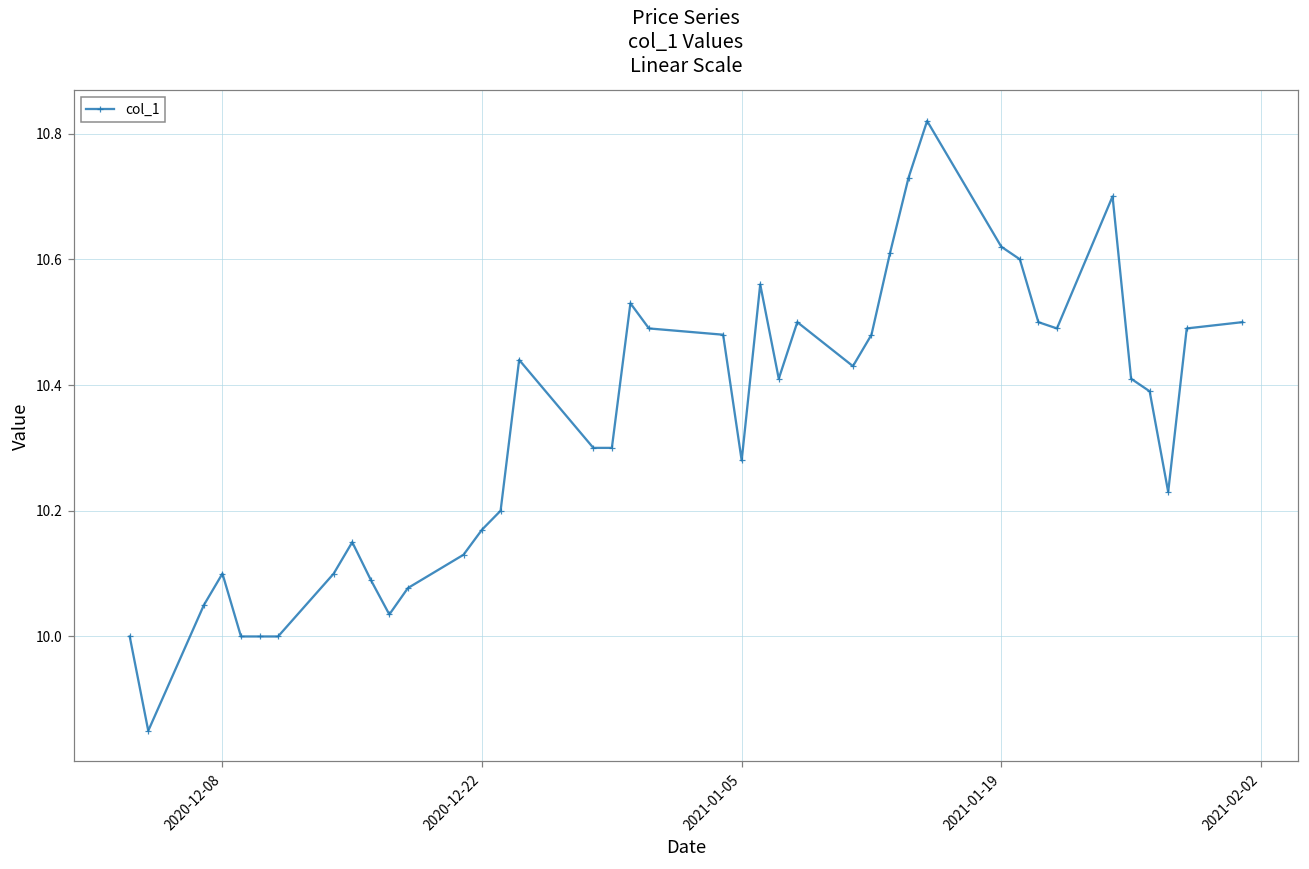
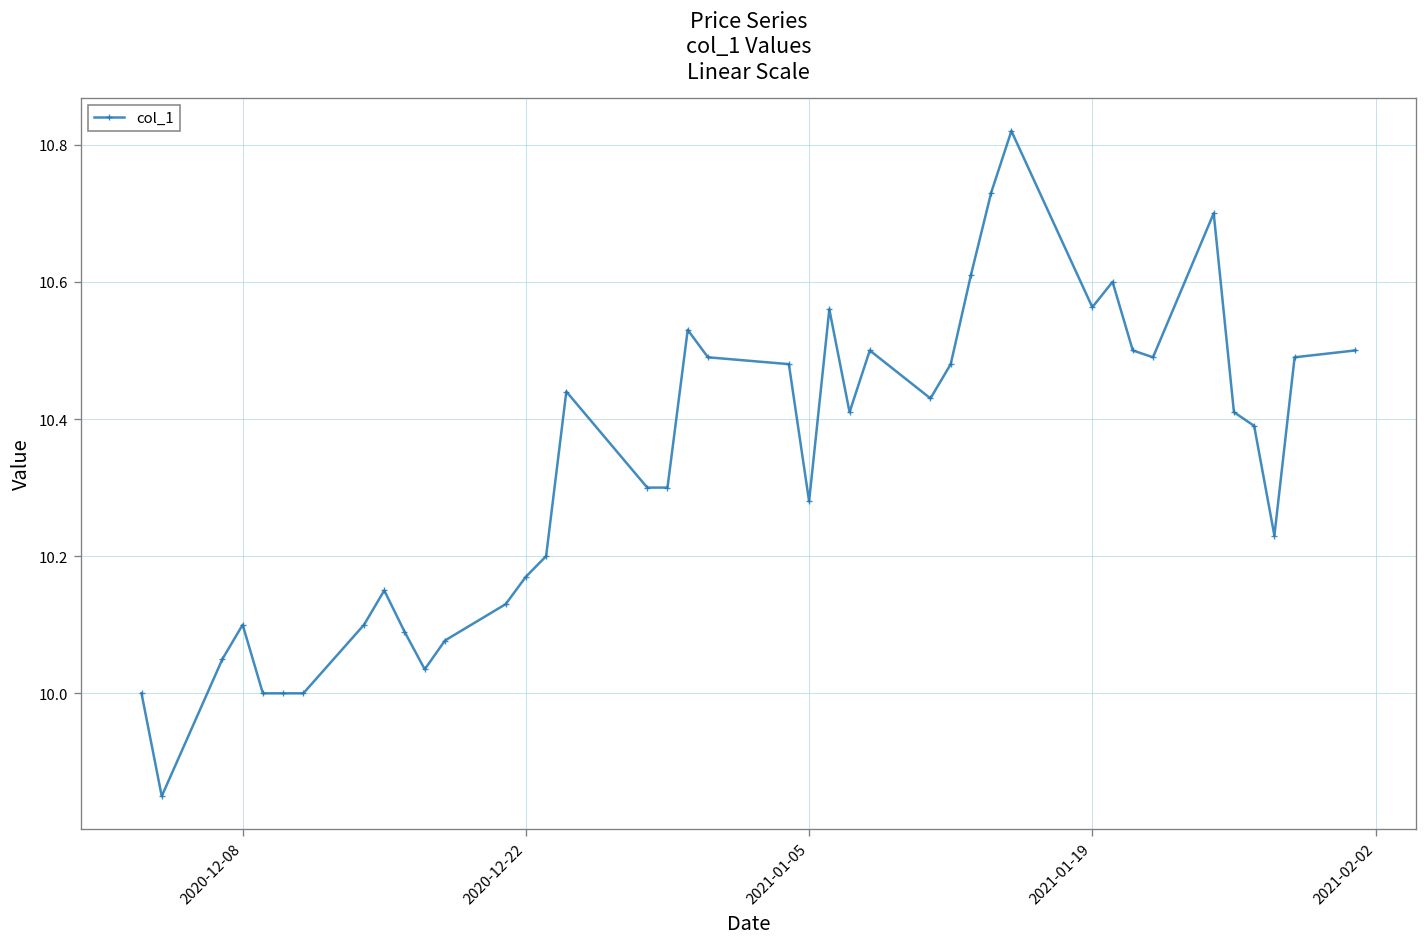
  {
    "2020-12-08": 10.10,
    "2020-12-22": 10.17,
    "2021-01-05": 10.28,
-   "2021-01-19": 10.62
+   "2021-01-19": 10.56
  }
